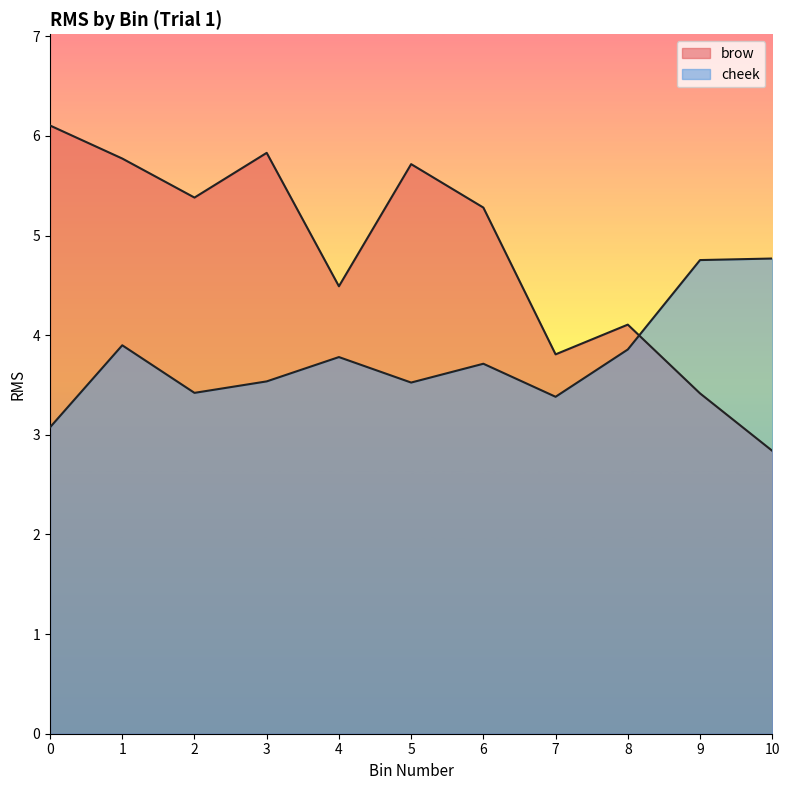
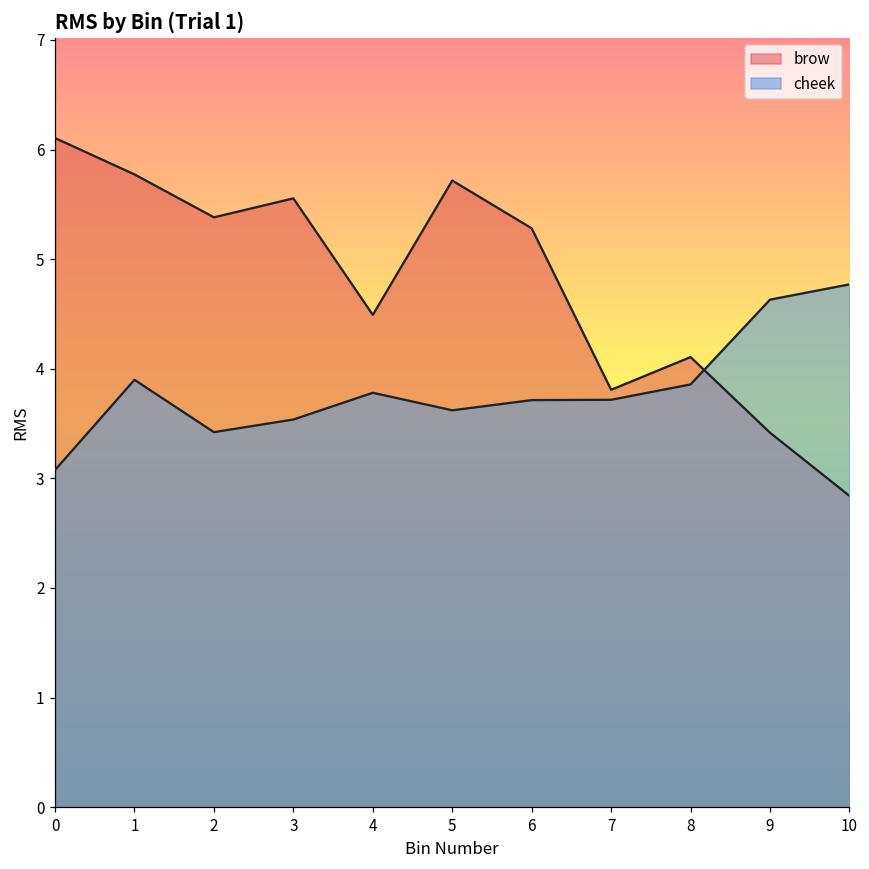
  {
    "brow": {
      "0": 6.1,
      "1": 5.8,
      "2": 5.4,
-     "3": 5.8,
+     "3": 5.6,
      "4": 4.5,
      "5": 5.7,
      "6": 5.3,
      "7": 3.8,
      "8": 4.1,
      "9": 3.4,
      "10": 2.8
    },
    "cheek": {
      "0": 3.1,
      "1": 3.9,
      "2": 3.4,
      "3": 3.5,
      "4": 3.8,
-     "5": 3.5,
+     "5": 3.6,
      "6": 3.7,
-     "7": 3.4,
+     "7": 3.7,
      "8": 3.9,
-     "9": 4.8,
+     "9": 4.6,
      "10": 4.8
    }
  }
